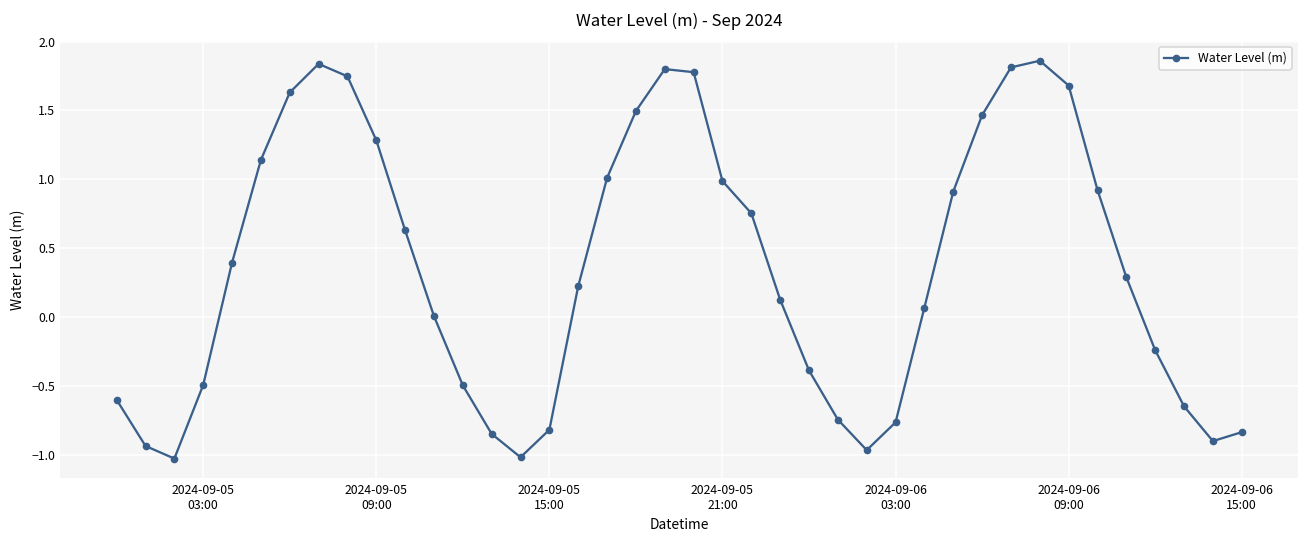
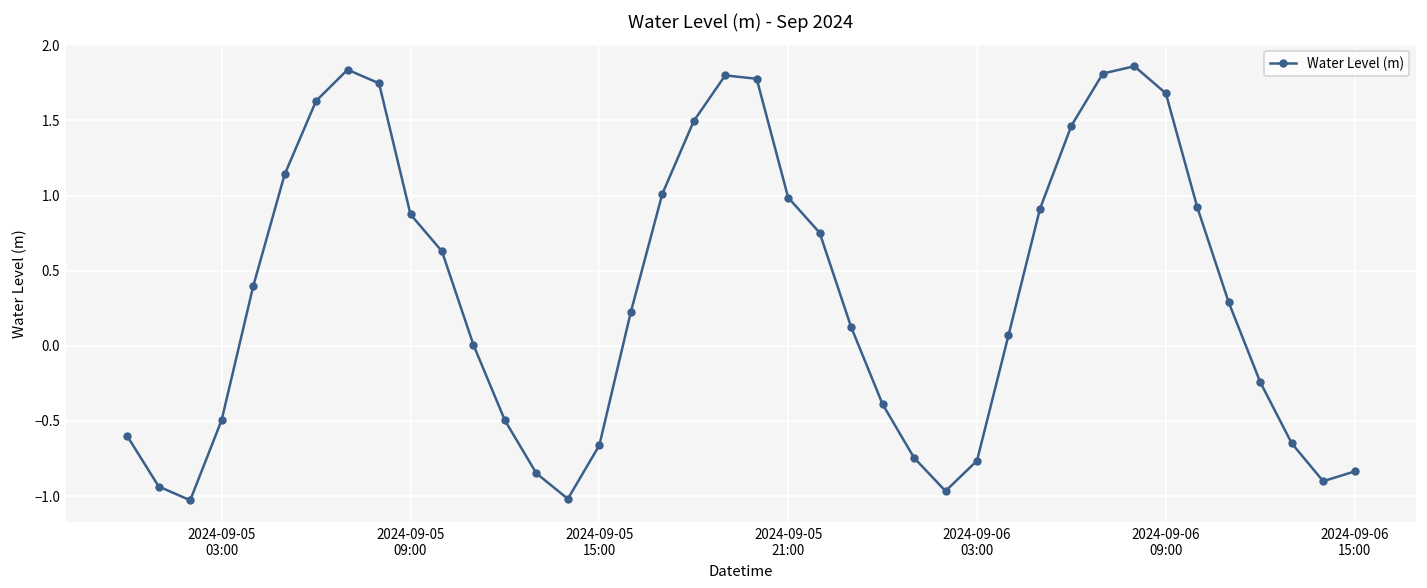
  {
    "2024-09-05 03:00": -0.49,
-   "2024-09-05 09:00": 1.28,
-   "2024-09-05 15:00": -0.82,
+   "2024-09-05 09:00": 0.87,
+   "2024-09-05 15:00": -0.66,
    "2024-09-05 21:00": 0.99,
    "2024-09-06 03:00": -0.77,
    "2024-09-06 09:00": 1.68,
    "2024-09-06 15:00": -0.84
  }
